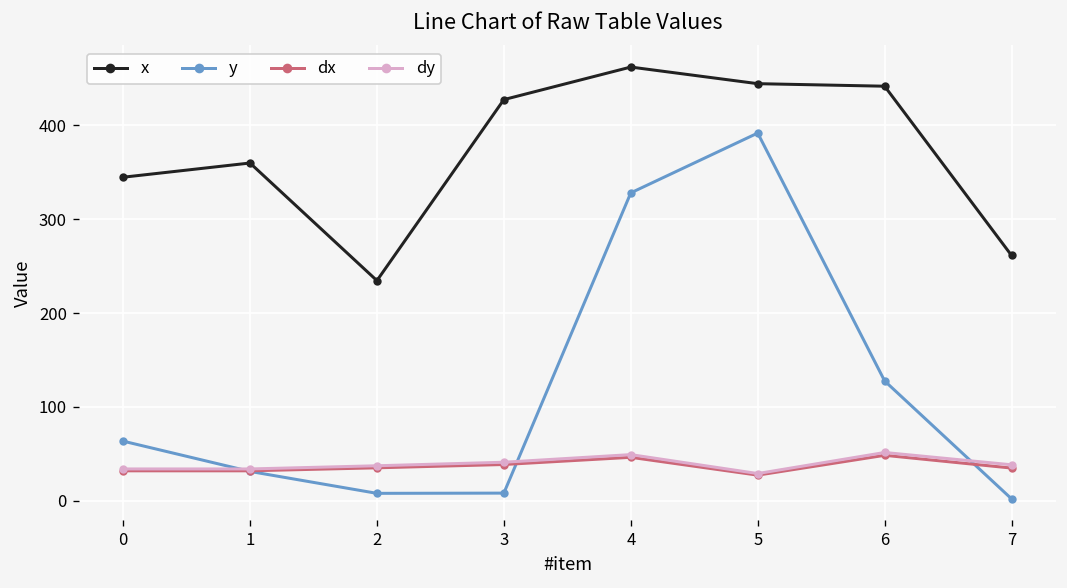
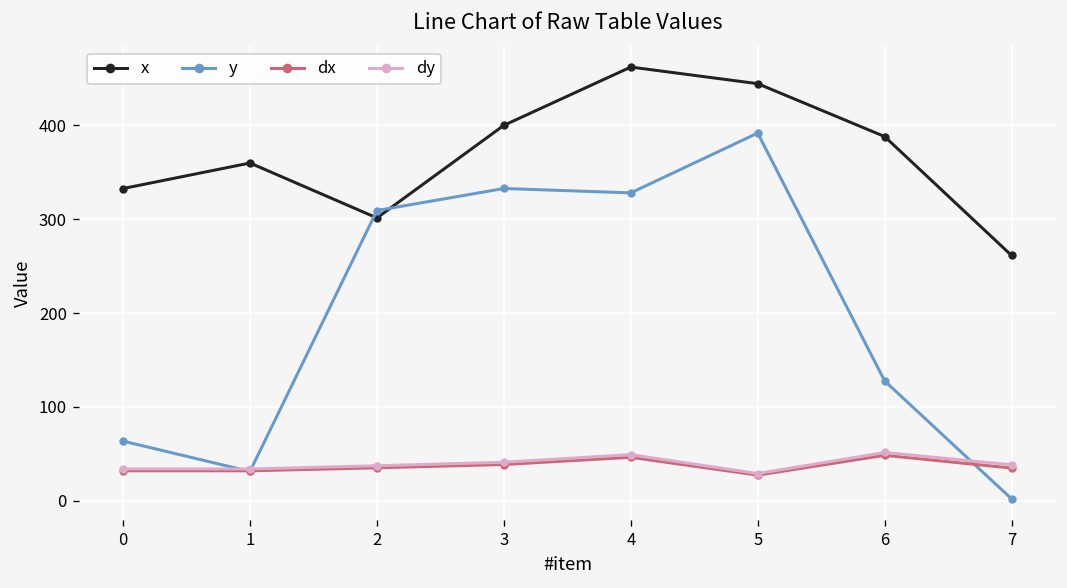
  {
    "x": {
-     "0": 340,
+     "0": 330,
      "1": 360,
-     "2": 230,
-     "3": 430,
+     "2": 300,
+     "3": 400,
      "4": 460,
      "5": 440,
-     "6": 440,
+     "6": 390,
      "7": 260
    },
    "y": {
      "0": 60,
-     "2": 10,
-     "3": 10,
+     "2": 310,
+     "3": 330,
      "4": 330,
      "5": 390,
      "6": 130,
      "7": 0
    },
    "dx": {
      "7": 30
    },
    "dy": {
      "7": 40
    }
  }
